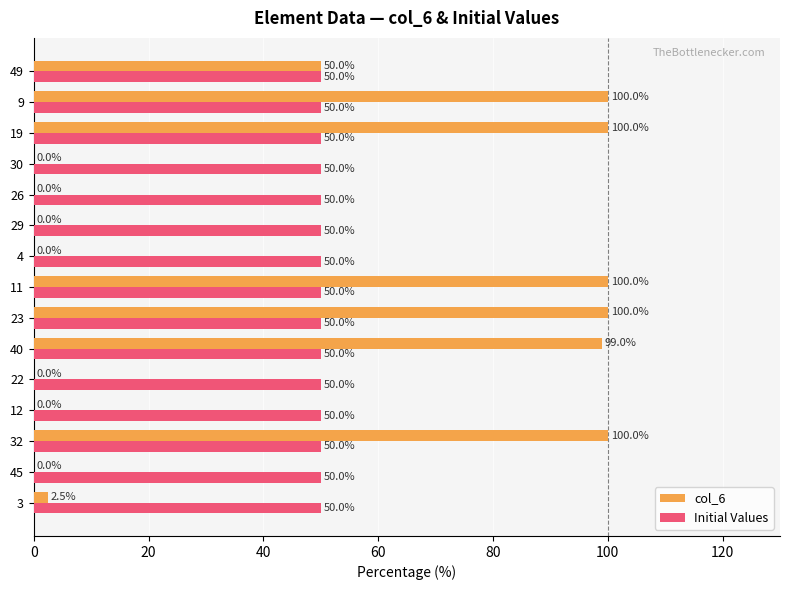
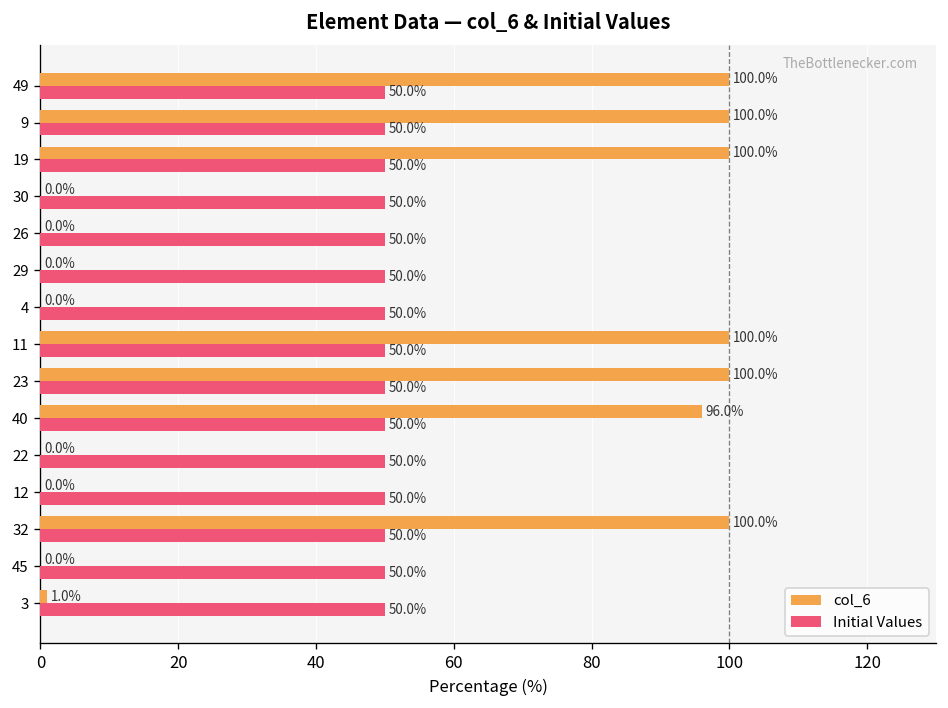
  {
    "col_6": {
-     "49": "50.0%",
+     "49": "100.0%",
      "9": "100.0%",
      "19": "100.0%",
      "30": "0.0%",
      "26": "0.0%",
      "29": "0.0%",
      "4": "0.0%",
      "11": "100.0%",
      "23": "100.0%",
-     "40": "99.0%",
+     "40": "96.0%",
      "22": "0.0%",
      "12": "0.0%",
      "32": "100.0%",
      "45": "0.0%",
-     "3": "2.5%"
+     "3": "1.0%"
    },
    "Initial Values": {
      "49": "50.0%",
      "9": "50.0%",
      "19": "50.0%",
      "30": "50.0%",
      "26": "50.0%",
      "29": "50.0%",
      "4": "50.0%",
      "11": "50.0%",
      "23": "50.0%",
      "40": "50.0%",
      "22": "50.0%",
      "12": "50.0%",
      "32": "50.0%",
      "45": "50.0%",
      "3": "50.0%"
    }
  }
